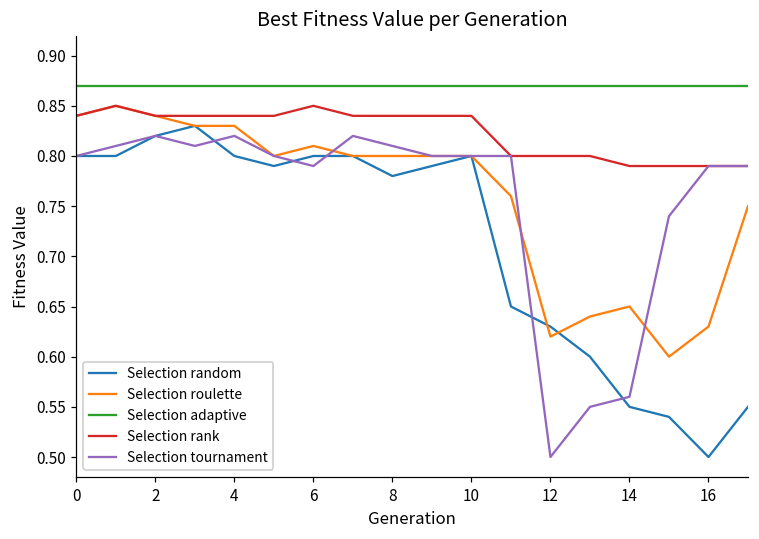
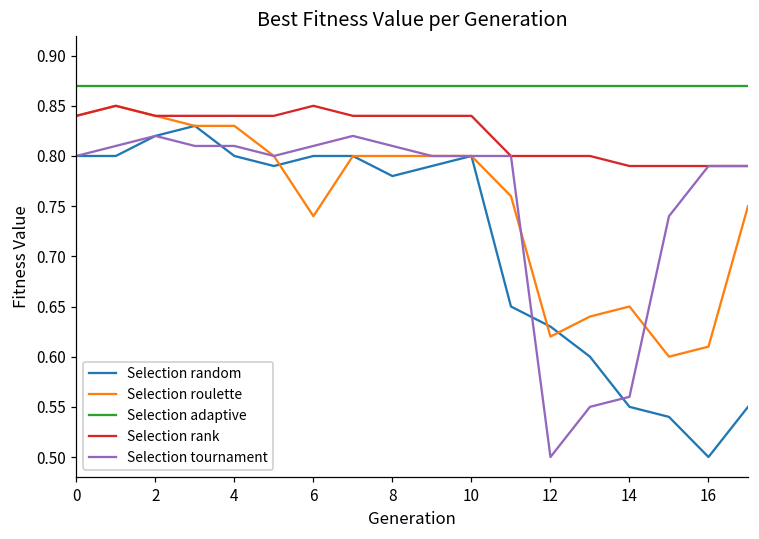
  {
    "Selection random": {
      "4": 0.80,
      "6": 0.80,
      "8": 0.78,
      "12": 0.63,
      "14": 0.55,
      "16": 0.50
    },
    "Selection roulette": {
      "4": 0.83,
-     "6": 0.81,
+     "6": 0.74,
      "8": 0.80,
      "12": 0.62,
      "14": 0.65,
-     "16": 0.63
+     "16": 0.61
    },
    "Selection adaptive": {
      "0": 0.87,
      "2": 0.87,
      "4": 0.87,
      "6": 0.87,
      "8": 0.87,
      "10": 0.87,
      "12": 0.87,
      "14": 0.87,
      "16": 0.87
    },
    "Selection rank": {
      "4": 0.84,
      "6": 0.85,
      "8": 0.84,
      "10": 0.84,
      "12": 0.80,
      "14": 0.79
    },
    "Selection tournament": {
-     "4": 0.82,
-     "6": 0.79,
+     "4": 0.81,
+     "6": 0.81,
      "8": 0.81,
      "12": 0.50,
      "14": 0.56
    }
  }
